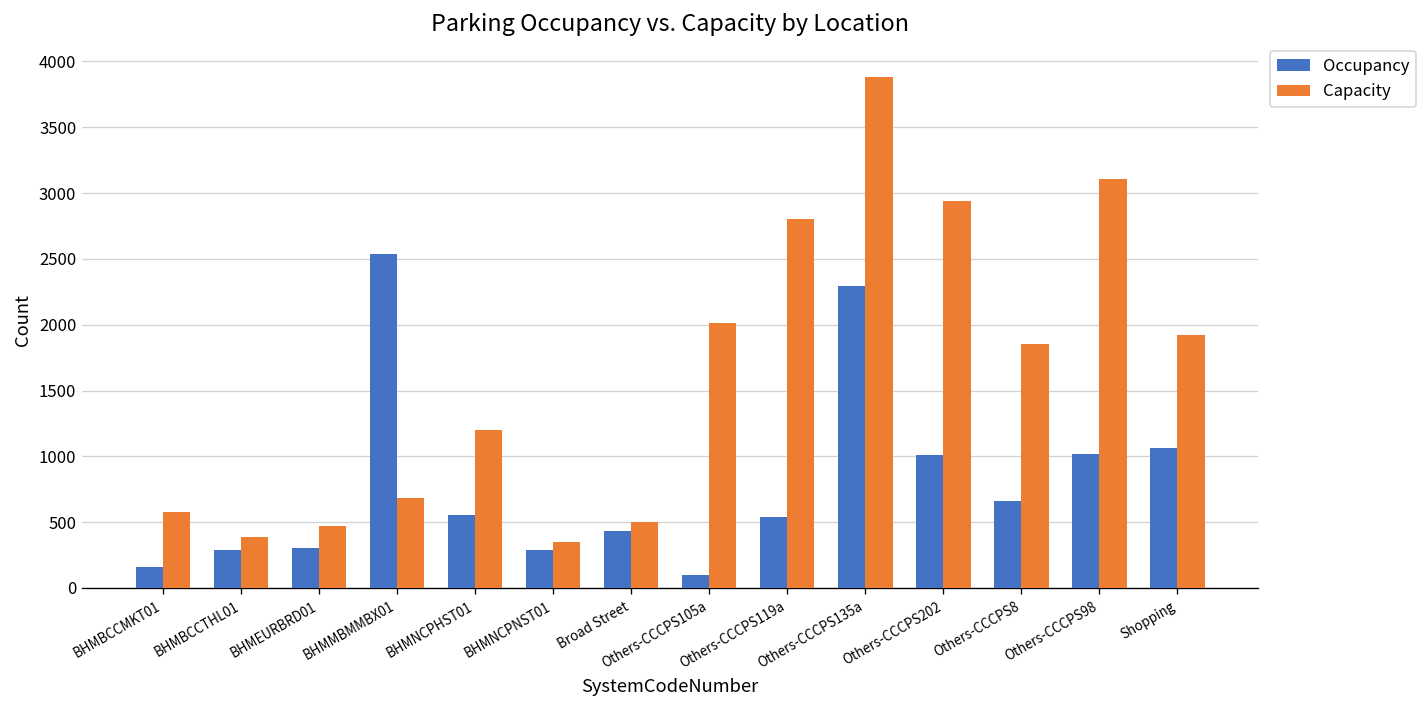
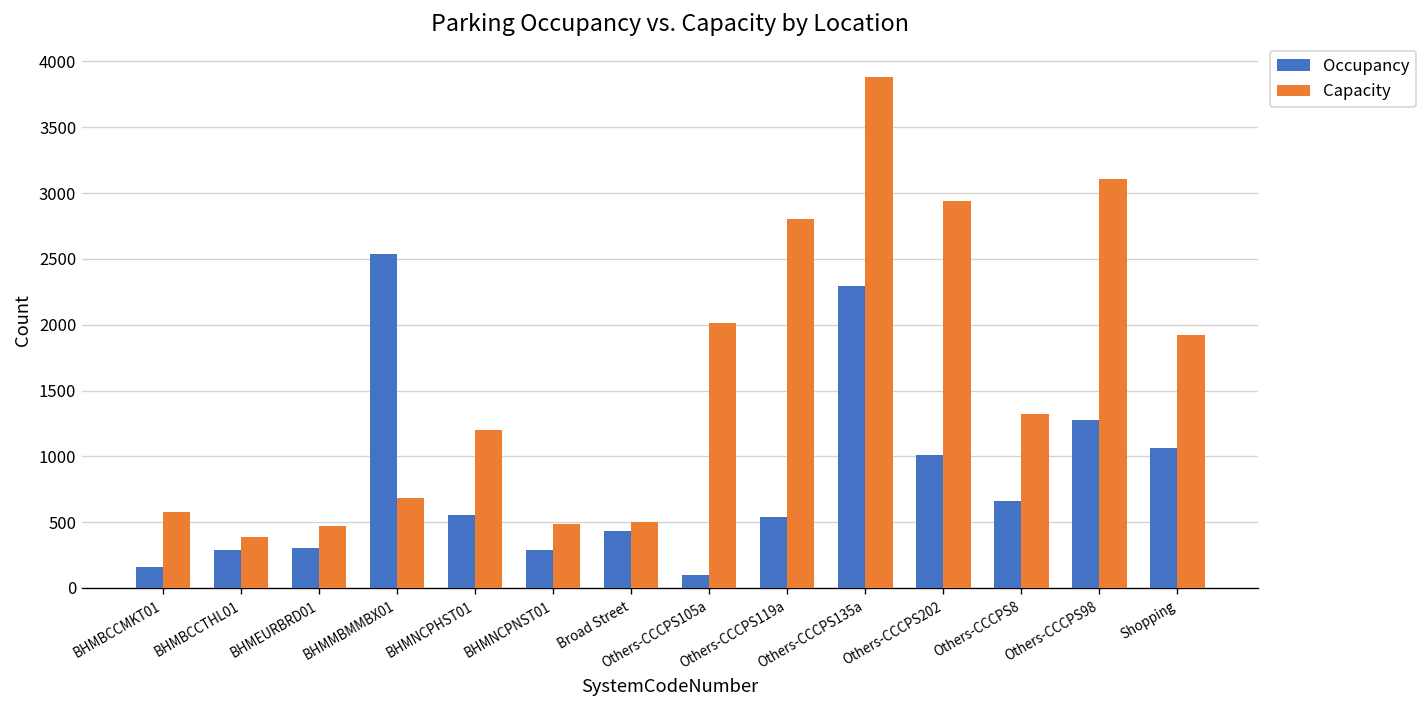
  {
    "Occupancy": {
      "BHMBCCMKT01": 160,
      "BHMBCCTHL01": 290,
      "BHMEURBRD01": 300,
      "BHMMBMMBX01": 2540,
      "BHMNCPHST01": 560,
      "BHMNCPNST01": 290,
      "Broad Street": 440,
      "Others-CCCPS105a": 90,
      "Others-CCCPS119a": 540,
      "Others-CCCPS135a": 2290,
      "Others-CCCPS202": 1010,
      "Others-CCCPS8": 660,
-     "Others-CCCPS98": 1020,
+     "Others-CCCPS98": 1280,
      "Shopping": 1070
    },
    "Capacity": {
      "BHMBCCMKT01": 580,
      "BHMBCCTHL01": 390,
      "BHMEURBRD01": 470,
      "BHMMBMMBX01": 690,
      "BHMNCPHST01": 1200,
-     "BHMNCPNST01": 350,
+     "BHMNCPNST01": 490,
      "Broad Street": 500,
      "Others-CCCPS105a": 2010,
      "Others-CCCPS119a": 2800,
      "Others-CCCPS135a": 3880,
      "Others-CCCPS202": 2940,
-     "Others-CCCPS8": 1860,
+     "Others-CCCPS8": 1320,
      "Others-CCCPS98": 3100,
      "Shopping": 1920
    }
  }
